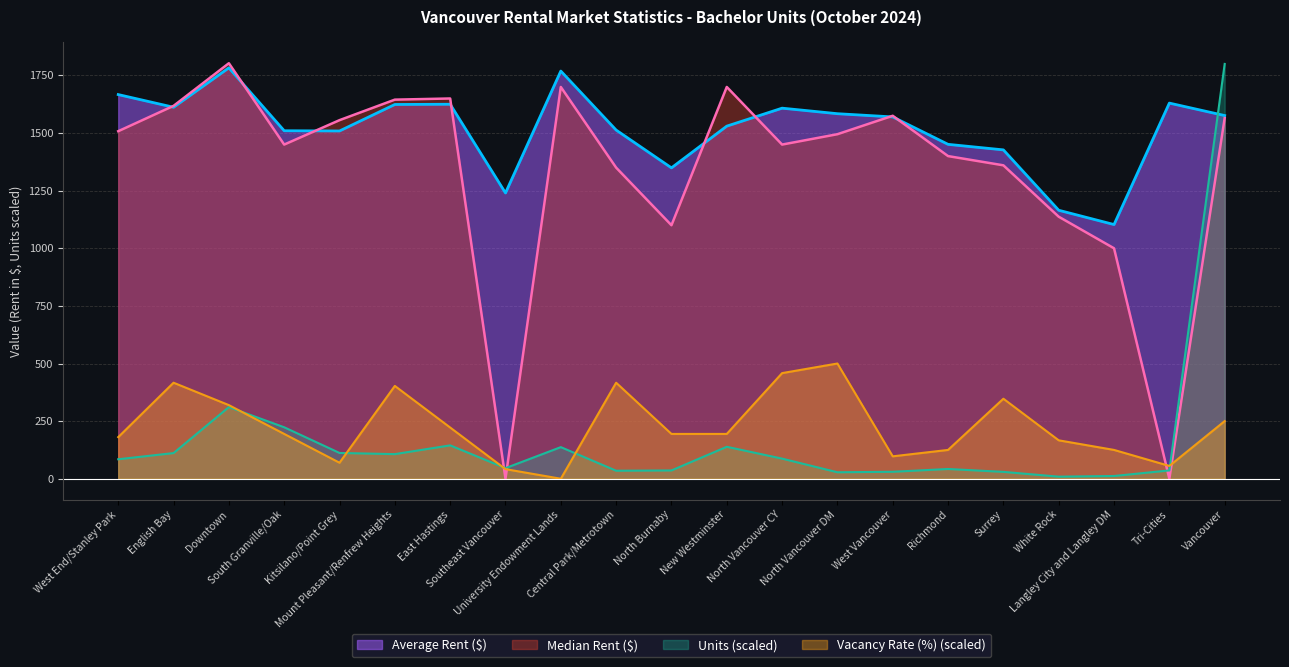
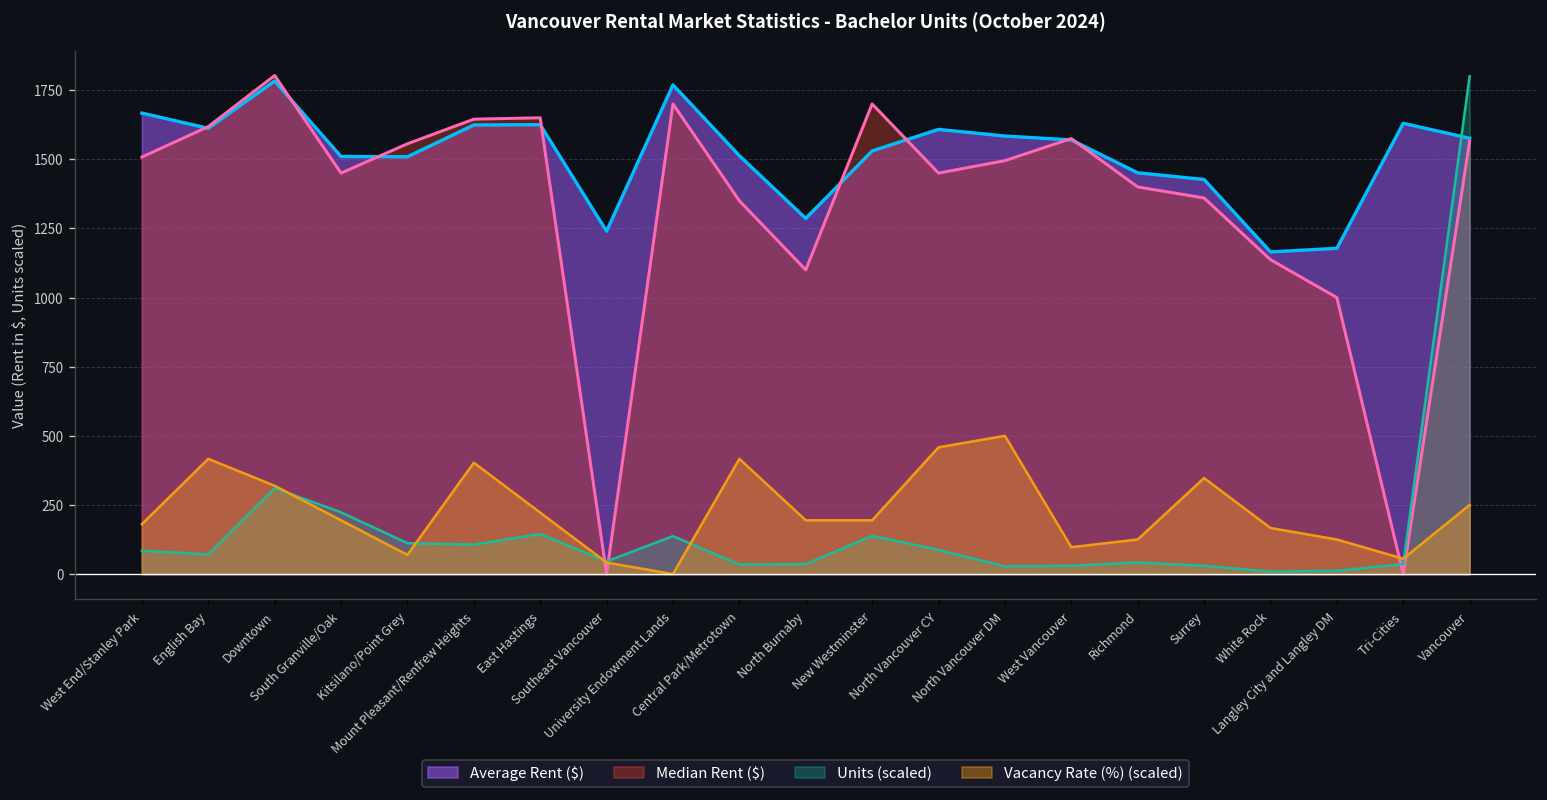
  {
    "Average Rent ($)": {
      "West End/Stanley Park": 1670,
      "Downtown": 1780,
      "South Granville/Oak": 1510,
      "Kitsilano/Point Grey": 1510,
      "Mount Pleasant/Renfrew Heights": 1620,
      "East Hastings": 1630,
      "Southeast Vancouver": 1240,
      "University Endowment Lands": 1770,
      "Central Park/Metrotown": 1510,
-     "North Burnaby": 1350,
+     "North Burnaby": 1290,
      "New Westminster": 1530,
      "North Vancouver CY": 1610,
      "North Vancouver DM": 1580,
      "Richmond": 1450,
      "Surrey": 1430,
      "White Rock": 1170,
-     "Langley City and Langley DM": 1100,
+     "Langley City and Langley DM": 1180,
      "Tri-Cities": 1630
    },
    "Median Rent ($)": {
      "West End/Stanley Park": 1510,
      "Downtown": 1800,
      "South Granville/Oak": 1450,
      "Kitsilano/Point Grey": 1560,
      "Mount Pleasant/Renfrew Heights": 1650,
      "East Hastings": 1650,
      "Southeast Vancouver": 0,
      "University Endowment Lands": 1700,
      "Central Park/Metrotown": 1350,
      "North Burnaby": 1100,
      "New Westminster": 1700,
      "North Vancouver CY": 1450,
      "North Vancouver DM": 1500,
      "Richmond": 1400,
      "Surrey": 1360,
      "White Rock": 1140,
      "Langley City and Langley DM": 1000,
      "Tri-Cities": 0
    },
    "Units (scaled)": {
      "West End/Stanley Park": 80,
-     "English Bay": 110,
+     "English Bay": 70,
      "South Granville/Oak": 220,
      "Kitsilano/Point Grey": 110,
      "Mount Pleasant/Renfrew Heights": 110,
      "East Hastings": 140,
      "University Endowment Lands": 140,
      "Central Park/Metrotown": 30,
      "North Burnaby": 40,
      "New Westminster": 140,
      "North Vancouver CY": 90,
      "North Vancouver DM": 30,
      "West Vancouver": 30,
      "Richmond": 40,
      "Surrey": 30,
      "White Rock": 10,
      "Langley City and Langley DM": 10,
      "Tri-Cities": 40,
      "Vancouver": 1800
    },
    "Vacancy Rate (%) (scaled)": {
      "West End/Stanley Park": 180,
      "English Bay": 420,
      "South Granville/Oak": 190,
      "Kitsilano/Point Grey": 70,
      "Mount Pleasant/Renfrew Heights": 400,
      "East Hastings": 220,
      "University Endowment Lands": 0,
      "Central Park/Metrotown": 420,
      "North Burnaby": 190,
      "New Westminster": 190,
      "North Vancouver CY": 460,
      "North Vancouver DM": 500,
      "West Vancouver": 100,
      "Richmond": 130,
      "Surrey": 350,
      "White Rock": 170,
      "Langley City and Langley DM": 130,
      "Tri-Cities": 60,
      "Vancouver": 250
    }
  }
